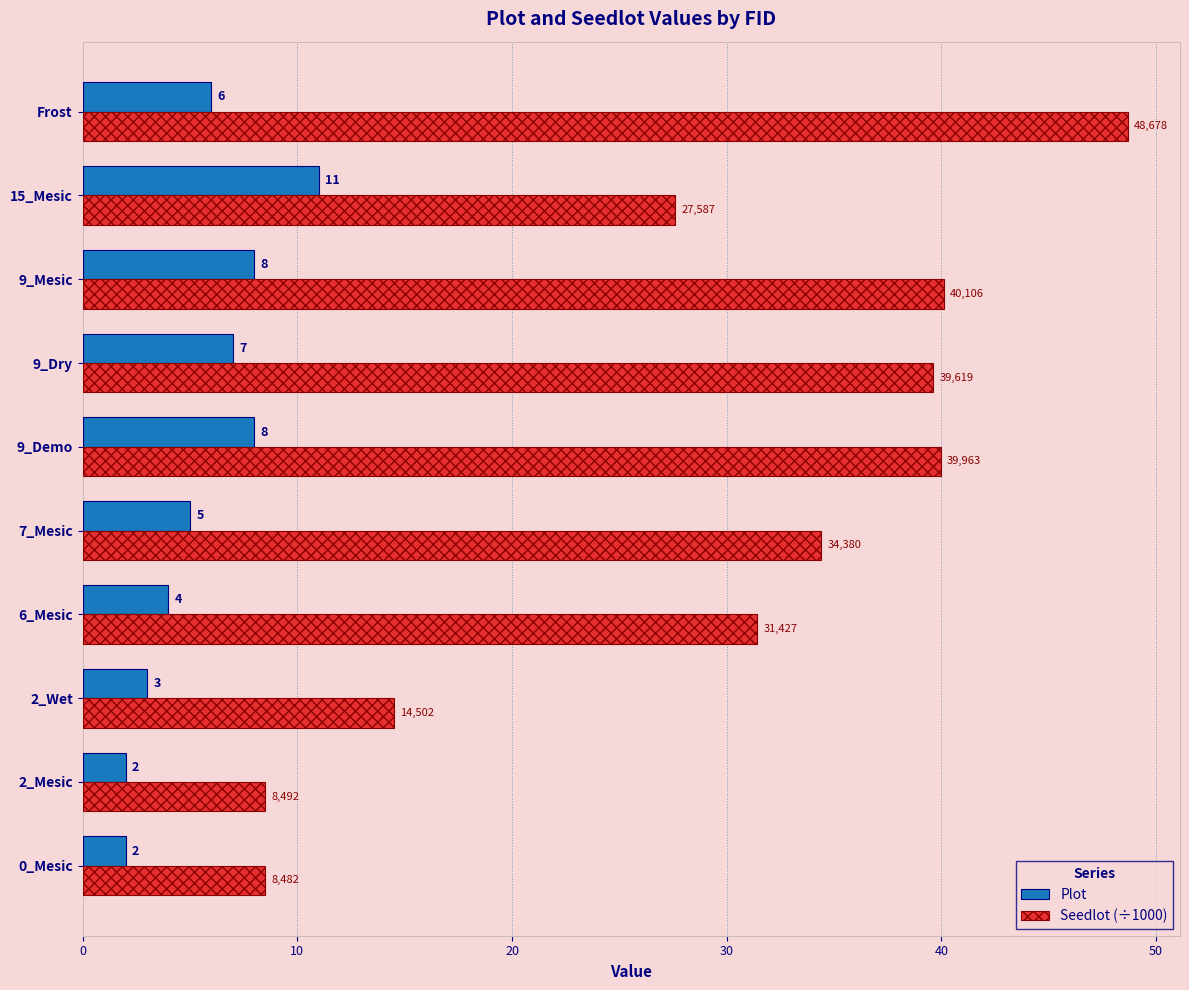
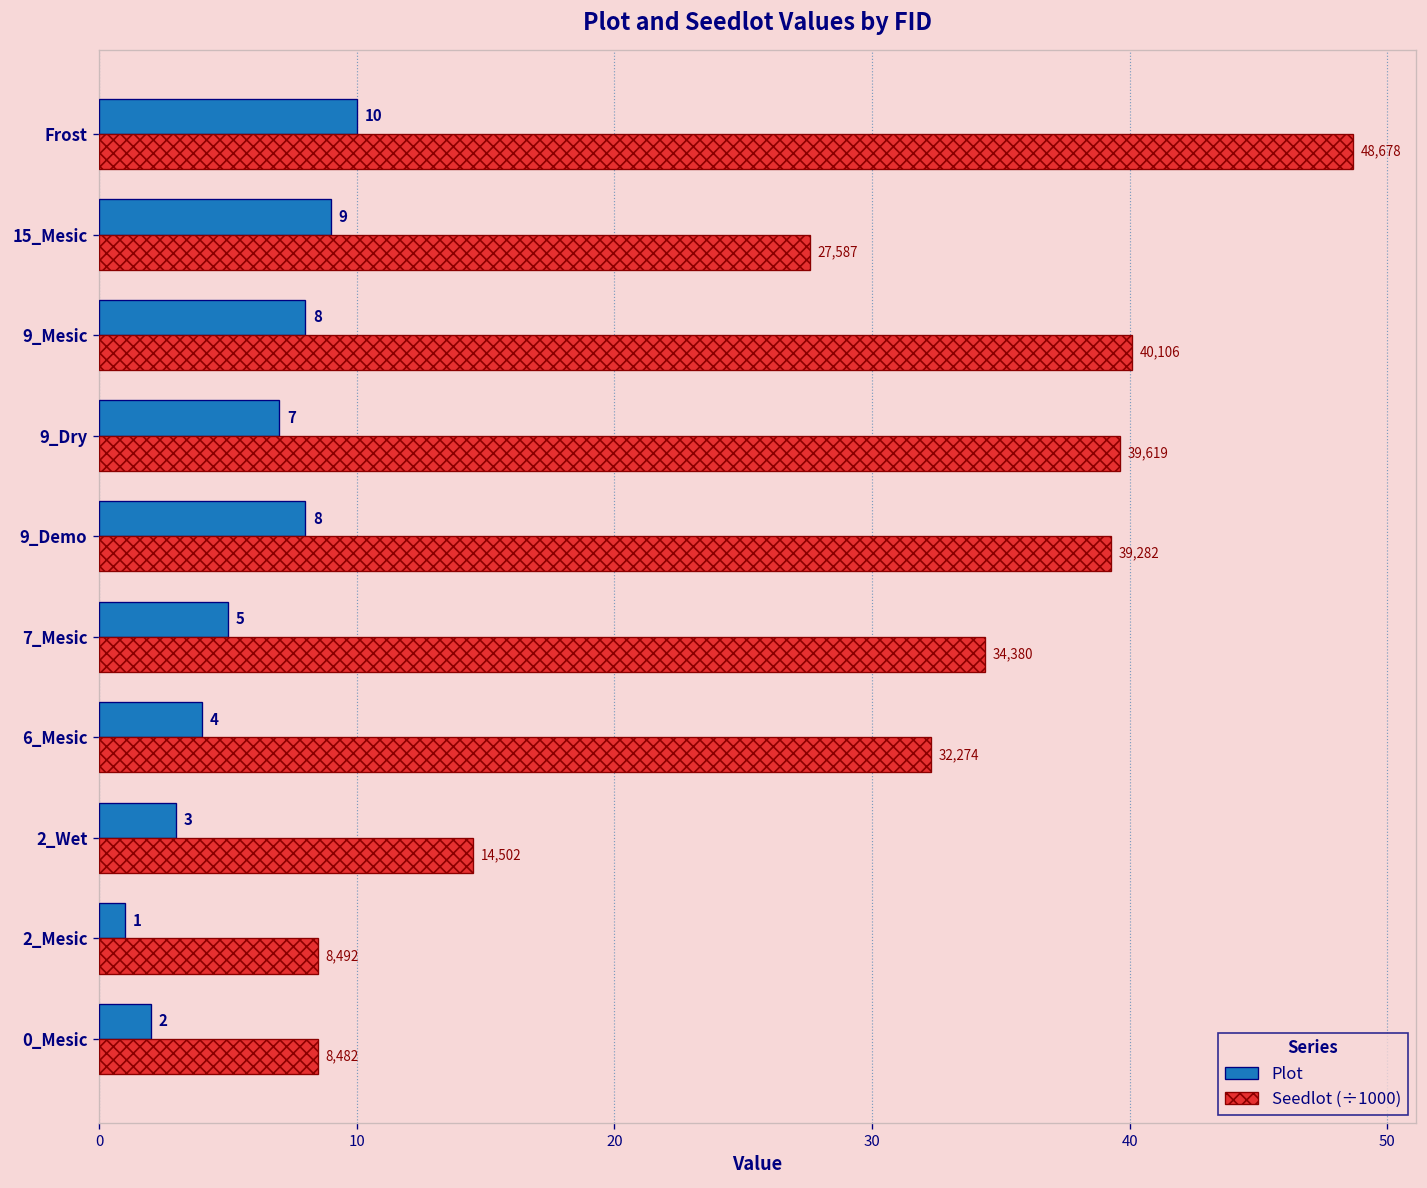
  {
    "Plot": {
-     "Frost": "6",
-     "15_Mesic": "11",
+     "Frost": "10",
+     "15_Mesic": "9",
      "9_Mesic": "8",
      "9_Dry": "7",
      "9_Demo": "8",
      "7_Mesic": "5",
      "6_Mesic": "4",
      "2_Wet": "3",
-     "2_Mesic": "2",
+     "2_Mesic": "1",
      "0_Mesic": "2"
    },
    "Seedlot (÷1000)": {
-     "9_Demo": "39,963",
-     "6_Mesic": "31,427"
+     "9_Demo": "39,282",
+     "6_Mesic": "32,274"
    }
  }
